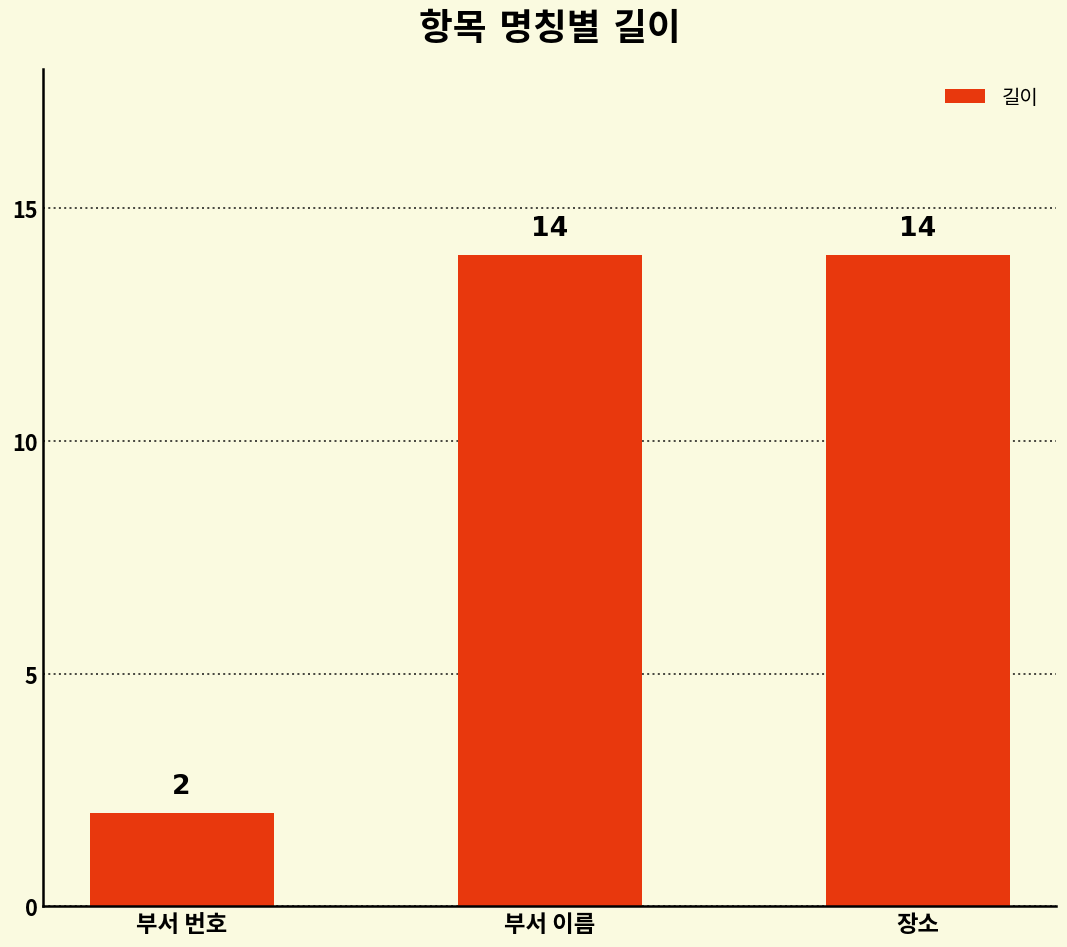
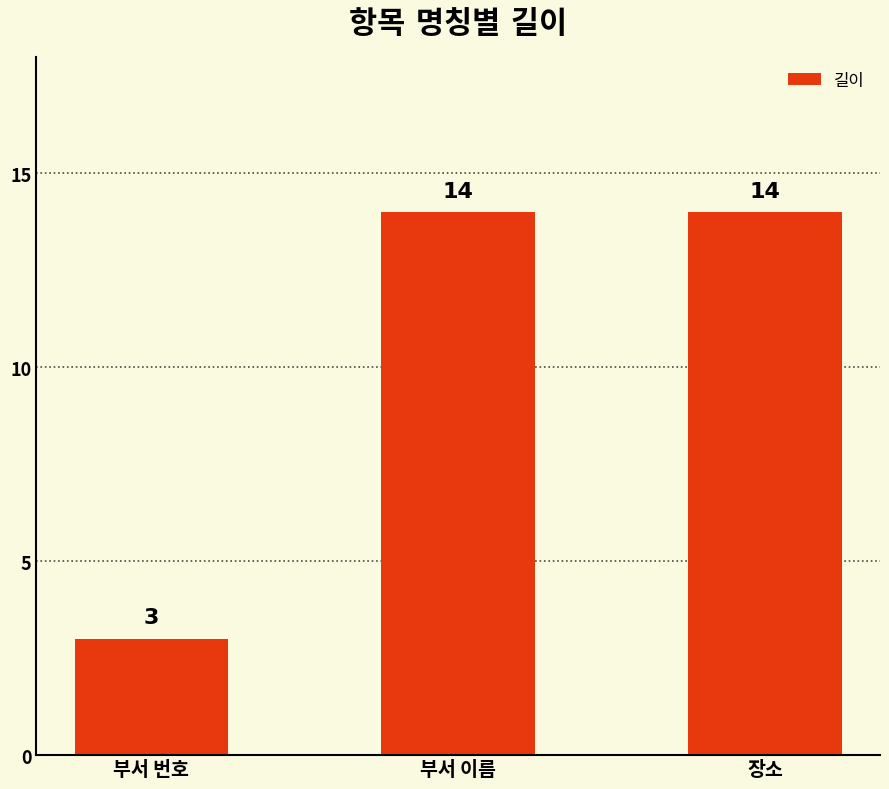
  {
-   "부서 번호": 2,
+   "부서 번호": 3,
    "부서 이름": 14,
    "장소": 14
  }
